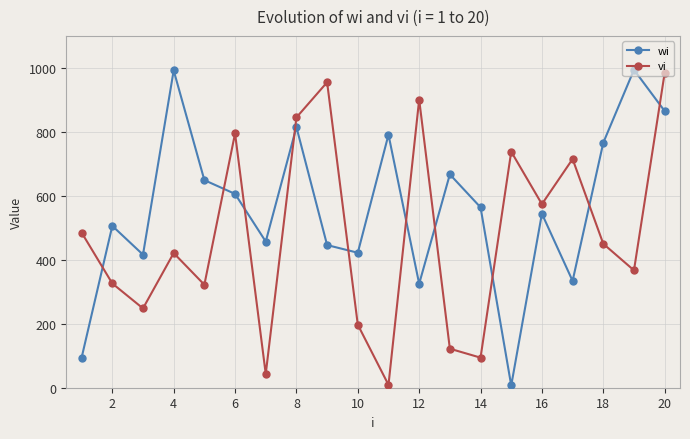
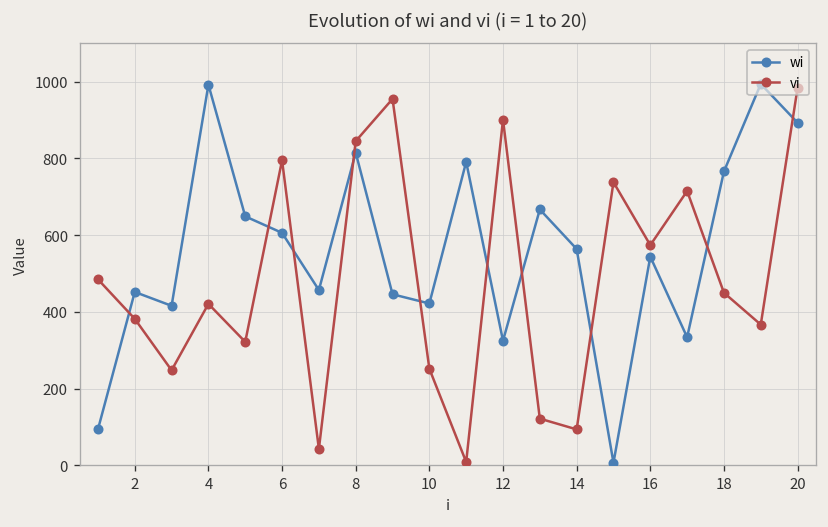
  {
    "wi": {
-     "2": 510,
+     "2": 450,
      "4": 990,
      "6": 610,
      "8": 820,
      "10": 420,
      "12": 330,
      "14": 560,
      "16": 540,
      "18": 770,
-     "20": 870
+     "20": 890
    },
    "vi": {
-     "2": 330,
+     "2": 380,
      "4": 420,
      "6": 800,
      "8": 850,
-     "10": 200,
+     "10": 250,
      "12": 900,
      "14": 90,
      "16": 570,
      "18": 450
    }
  }
